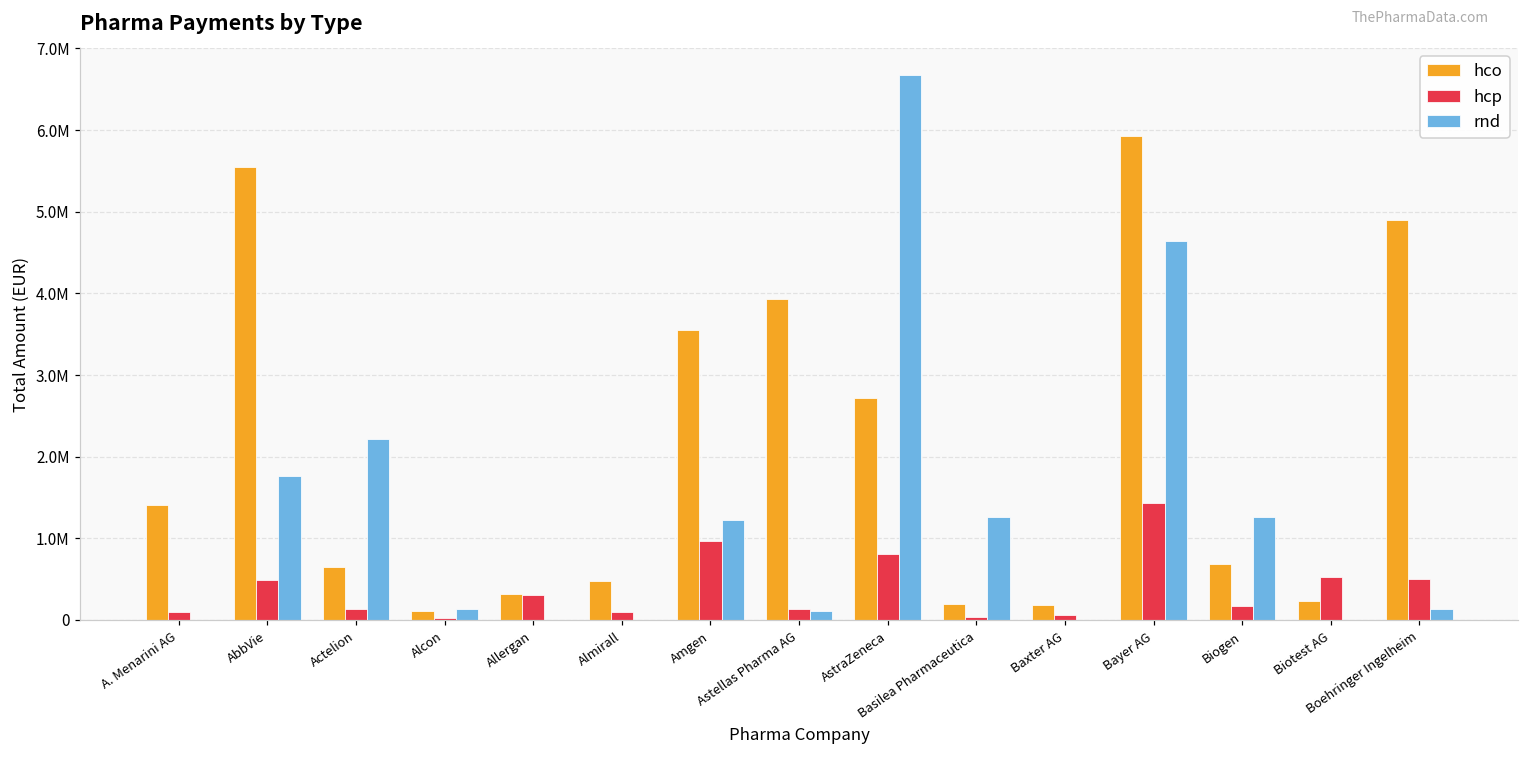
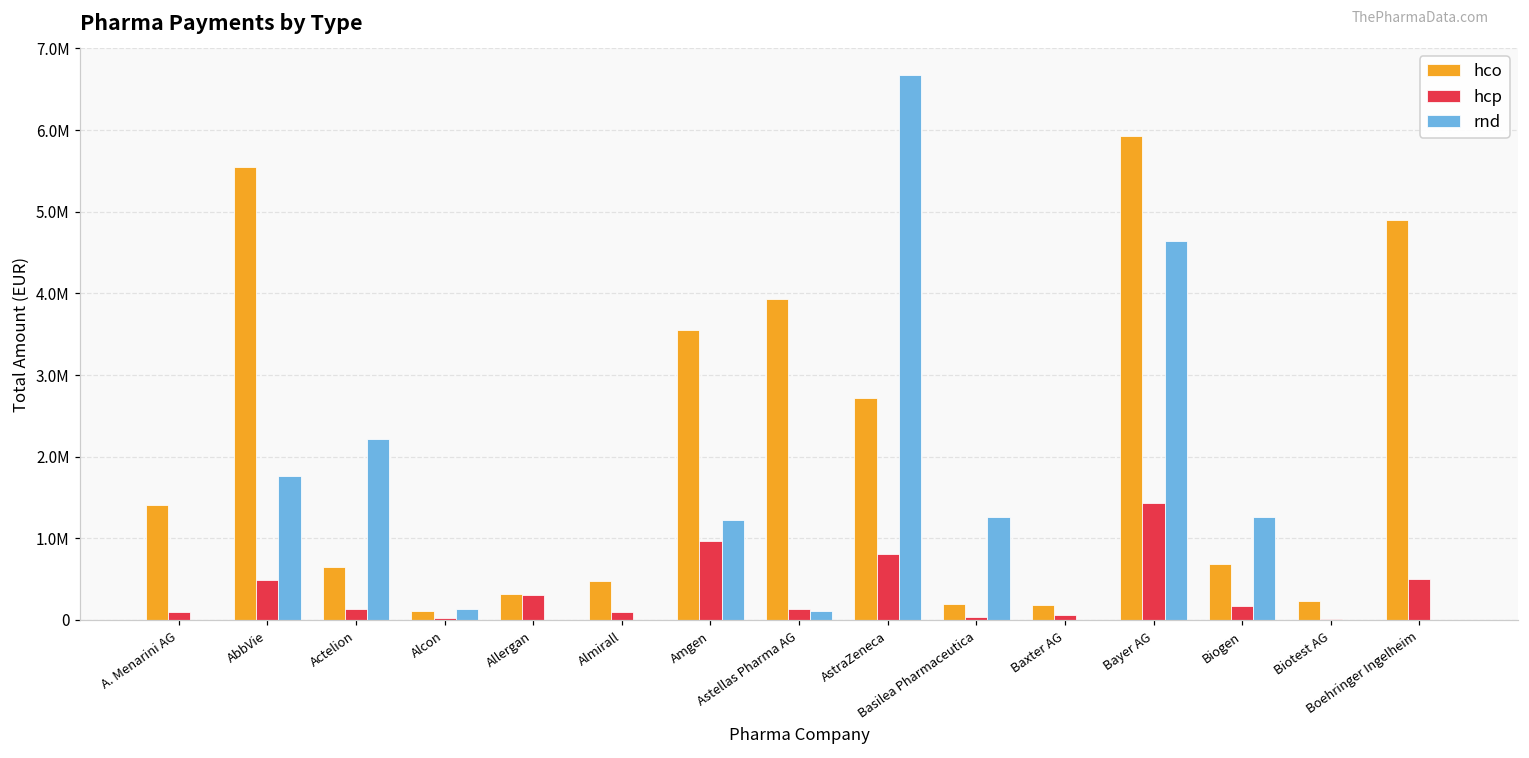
  {
    "hco": {
      "A. Menarini AG": 1400000,
      "AbbVie": 5500000,
      "Actelion": 600000,
      "Alcon": 100000,
      "Allergan": 300000,
      "Almirall": 500000,
      "Amgen": 3600000,
      "Astellas Pharma AG": 3900000,
      "AstraZeneca": 2700000,
      "Basilea Pharmaceutica": 200000,
      "Baxter AG": 200000,
      "Bayer AG": 5900000,
      "Biogen": 700000,
      "Biotest AG": 200000,
      "Boehringer Ingelheim": 4900000
    },
    "hcp": {
      "A. Menarini AG": 100000,
      "AbbVie": 500000,
      "Actelion": 100000,
      "Allergan": 300000,
      "Almirall": 100000,
      "Amgen": 1000000,
      "Astellas Pharma AG": 100000,
      "AstraZeneca": 800000,
      "Basilea Pharmaceutica": 0,
      "Baxter AG": 100000,
      "Bayer AG": 1400000,
      "Biogen": 200000,
-     "Biotest AG": 500000,
+     "Biotest AG": 0,
      "Boehringer Ingelheim": 500000
    },
    "rnd": {
      "A. Menarini AG": 0,
      "AbbVie": 1800000,
      "Actelion": 2200000,
      "Alcon": 100000,
      "Allergan": 0,
      "Almirall": 0,
      "Amgen": 1200000,
      "Astellas Pharma AG": 100000,
      "AstraZeneca": 6700000,
      "Basilea Pharmaceutica": 1300000,
      "Baxter AG": 0,
      "Bayer AG": 4600000,
      "Biogen": 1300000,
-     "Boehringer Ingelheim": 100000
+     "Boehringer Ingelheim": 0
    }
  }
